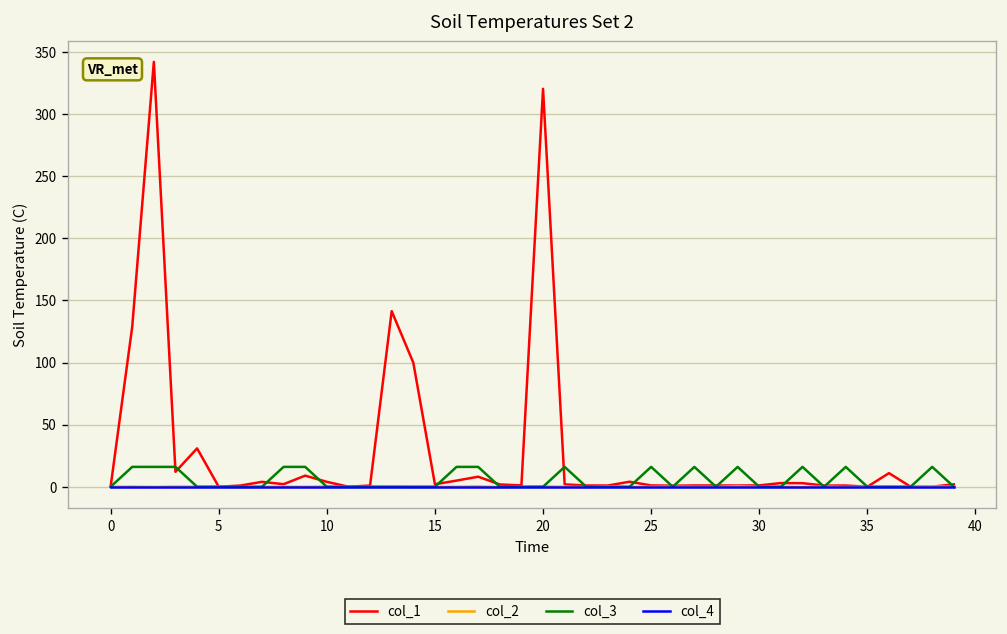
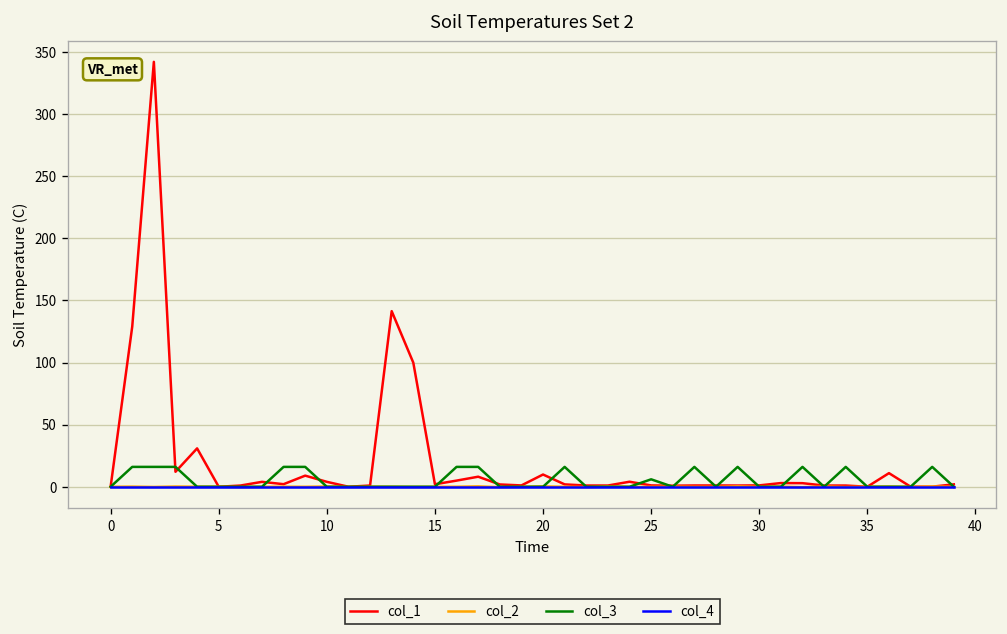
  {
    "col_1": {
      "10": 4,
-     "20": 320
+     "20": 10
    },
    "col_3": {
-     "25": 16
+     "25": 6
    }
  }
